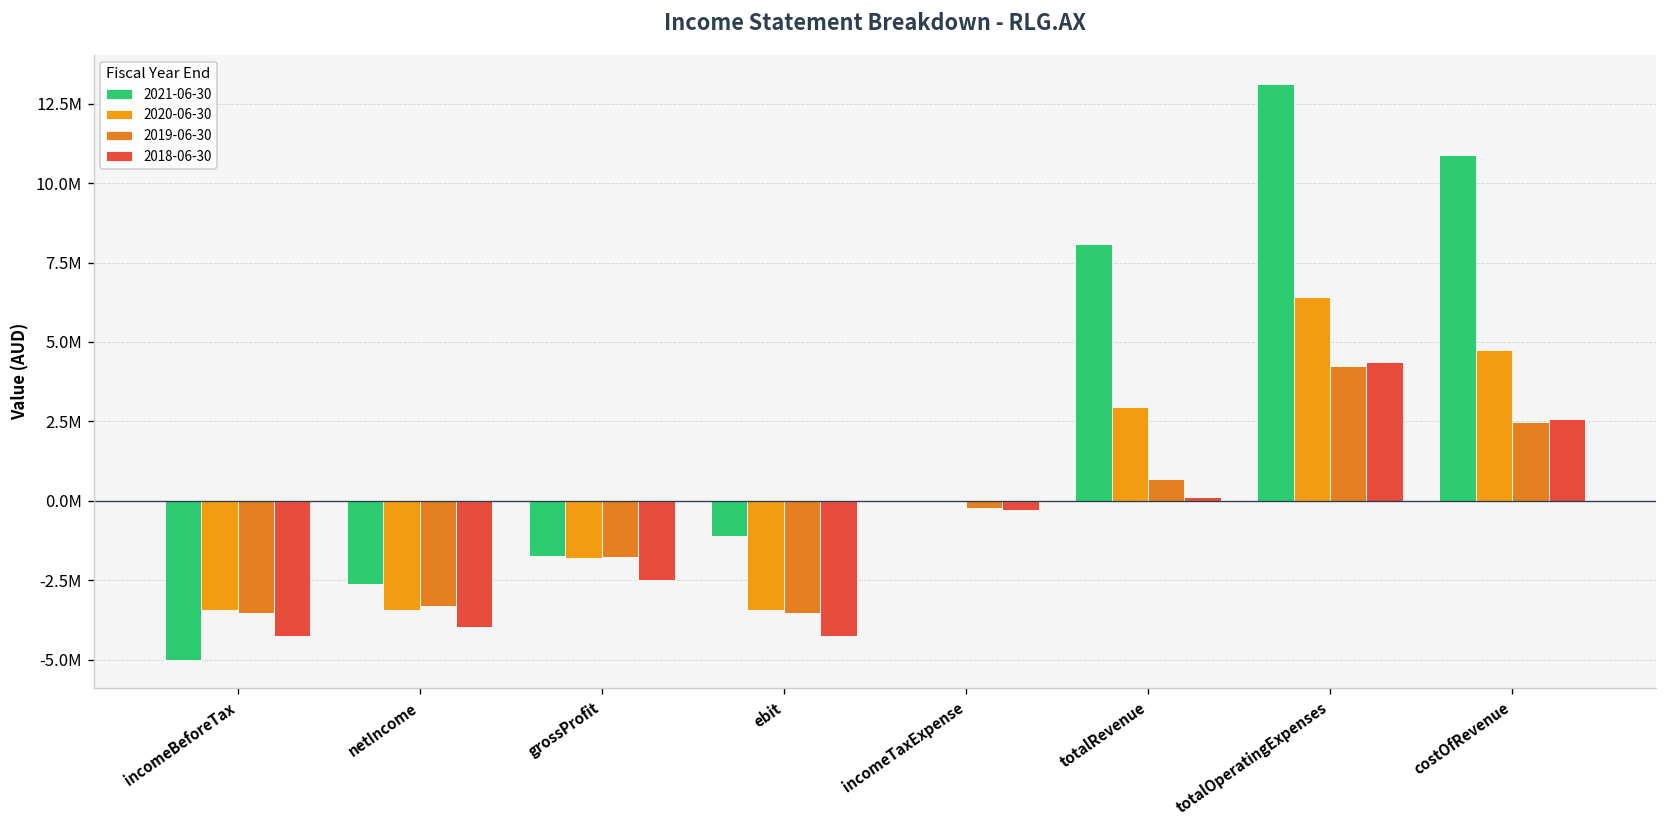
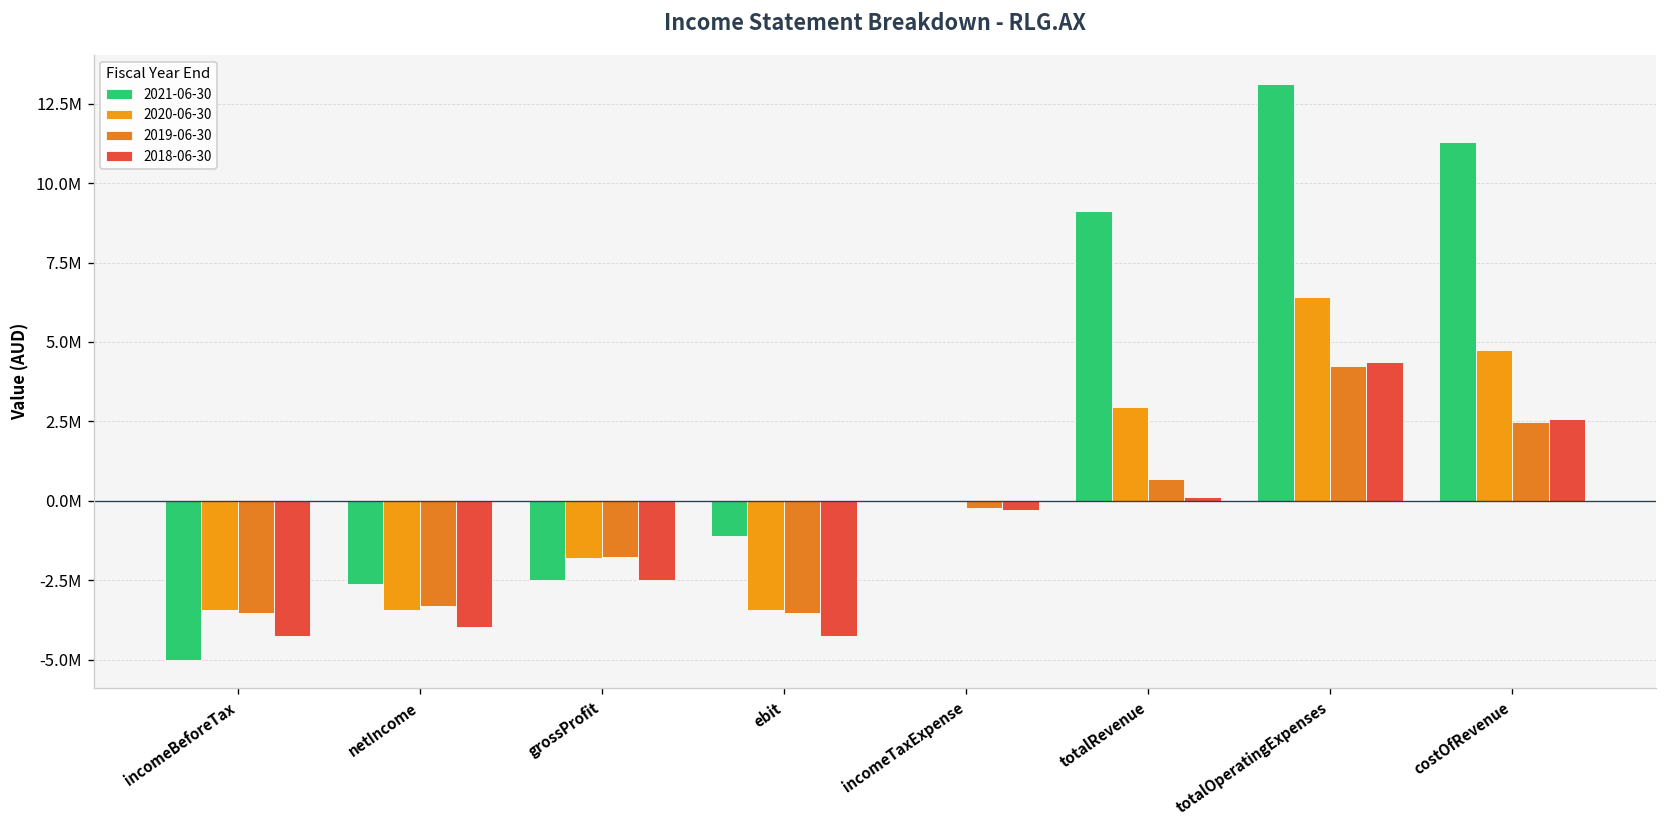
  {
    "2021-06-30": {
      "incomeBeforeTax": -5000000,
      "netIncome": -2600000,
-     "grossProfit": -1700000,
+     "grossProfit": -2500000,
      "ebit": -1100000,
      "incomeTaxExpense": 0,
-     "totalRevenue": 8100000,
+     "totalRevenue": 9100000,
      "totalOperatingExpenses": 13100000,
-     "costOfRevenue": 10900000
+     "costOfRevenue": 11300000
    }
  }
